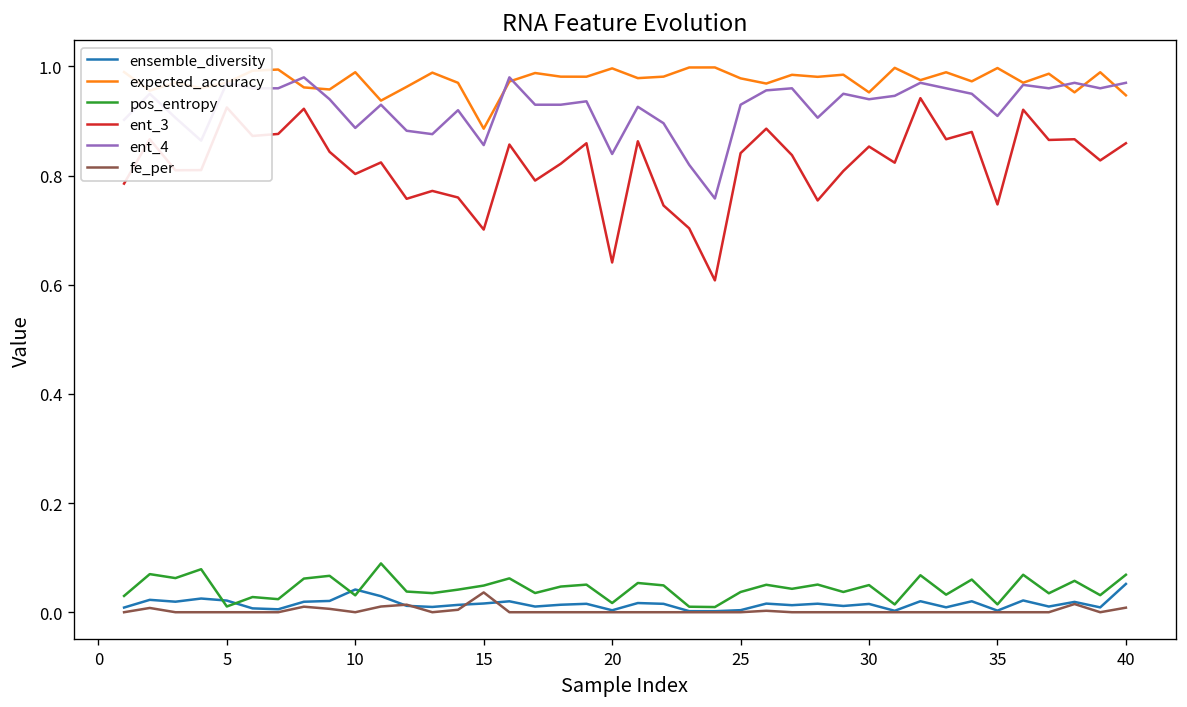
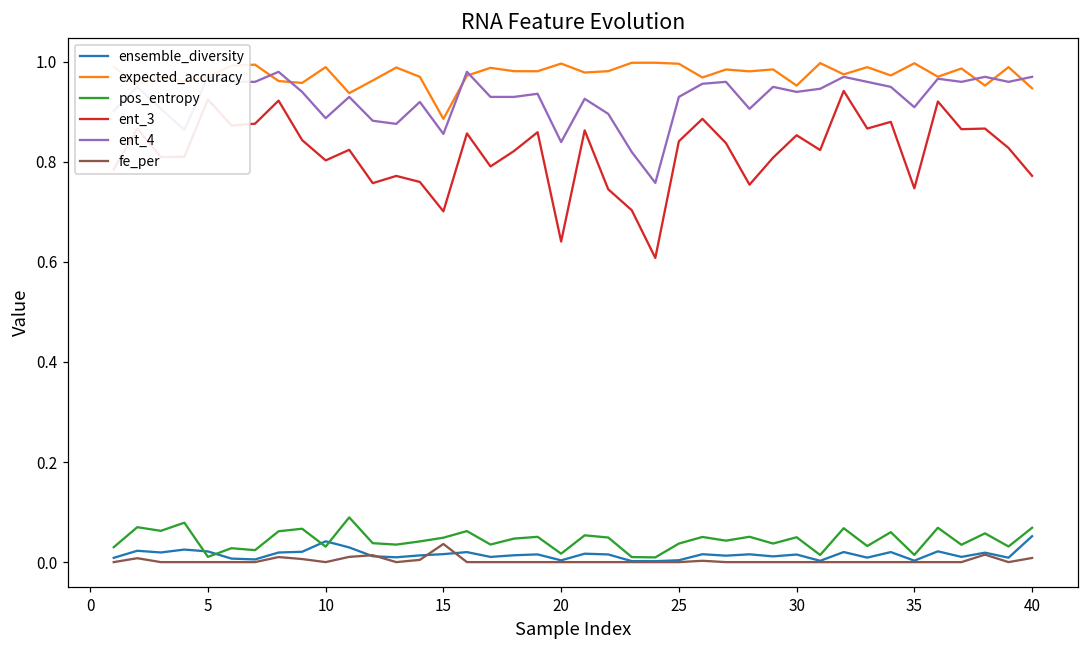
  {
    "ensemble_diversity": {
      "5": 0.02,
      "10": 0.04,
      "15": 0.02,
      "30": 0.02,
      "40": 0.05
    },
    "expected_accuracy": {
      "10": 0.99,
      "15": 0.89,
      "20": 1.00,
-     "25": 0.98,
+     "25": 1.00,
      "30": 0.95,
      "35": 1.00,
      "40": 0.95
    },
    "pos_entropy": {
      "5": 0.01,
      "10": 0.03,
      "15": 0.05,
      "20": 0.02,
      "25": 0.04,
      "30": 0.05,
      "35": 0.01,
      "40": 0.07
    },
    "ent_3": {
      "10": 0.80,
      "15": 0.70,
      "20": 0.64,
      "25": 0.84,
      "30": 0.85,
      "35": 0.75,
-     "40": 0.86
+     "40": 0.77
    },
    "ent_4": {
      "10": 0.89,
      "15": 0.86,
      "20": 0.84,
      "25": 0.93,
      "30": 0.94,
      "35": 0.91,
      "40": 0.97
    },
    "fe_per": {
      "5": 0.00,
      "10": 0.00,
      "15": 0.04,
      "30": 0.00,
      "40": 0.01
    }
  }
